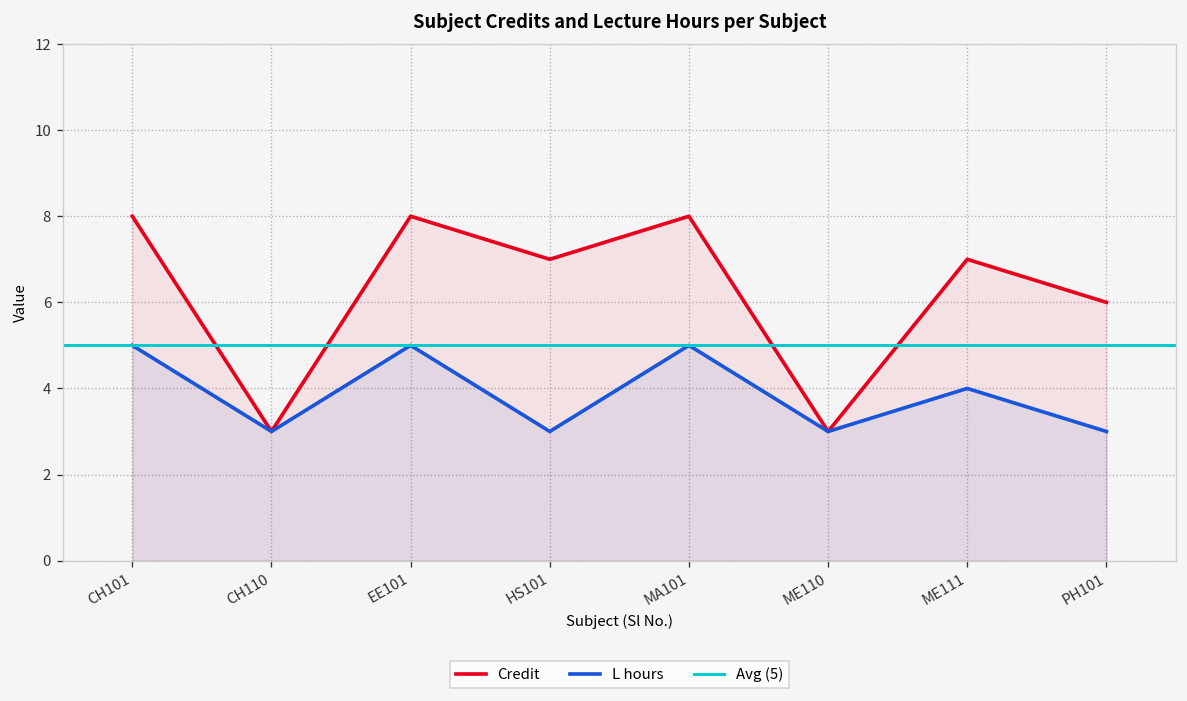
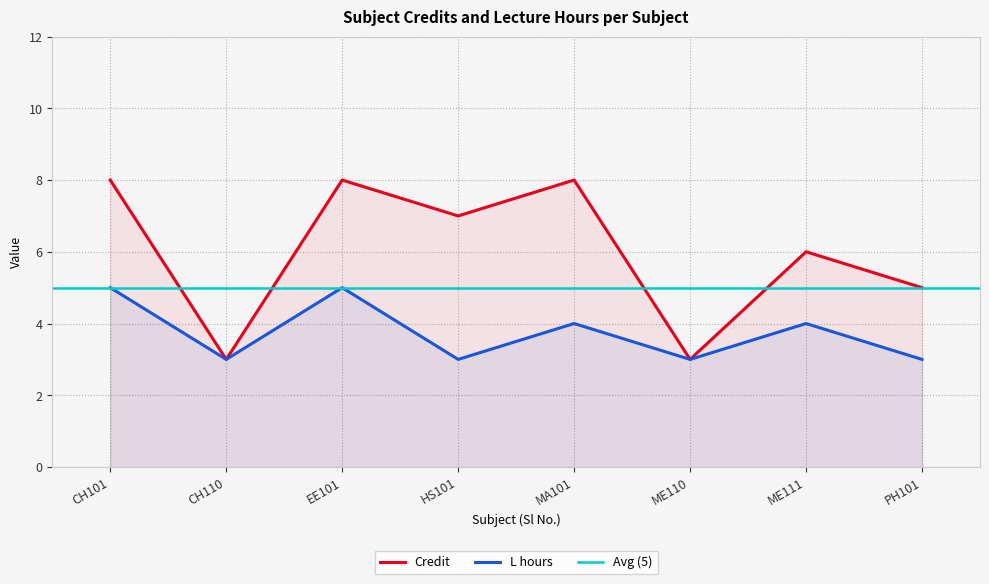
  {
    "Credit": {
      "CH101": 8,
      "EE101": 8,
      "HS101": 7,
      "MA101": 8,
-     "ME111": 7,
-     "PH101": 6
+     "ME111": 6,
+     "PH101": 5
    },
    "L hours": {
      "CH101": 5,
      "EE101": 5,
      "HS101": 3,
-     "MA101": 5,
+     "MA101": 4,
      "ME111": 4,
      "PH101": 3
    }
  }
